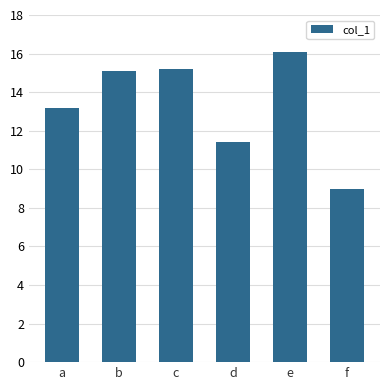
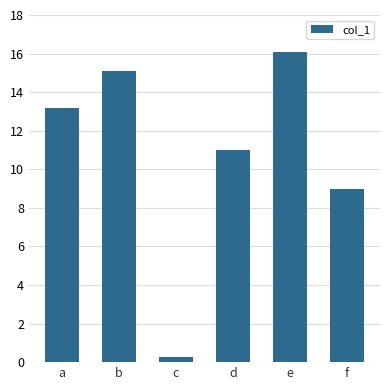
  {
    "a": 13.2,
    "b": 15.1,
-   "c": 15.2,
-   "d": 11.4,
+   "c": 0.3,
+   "d": 11.0,
    "e": 16.1,
    "f": 9.0
  }
